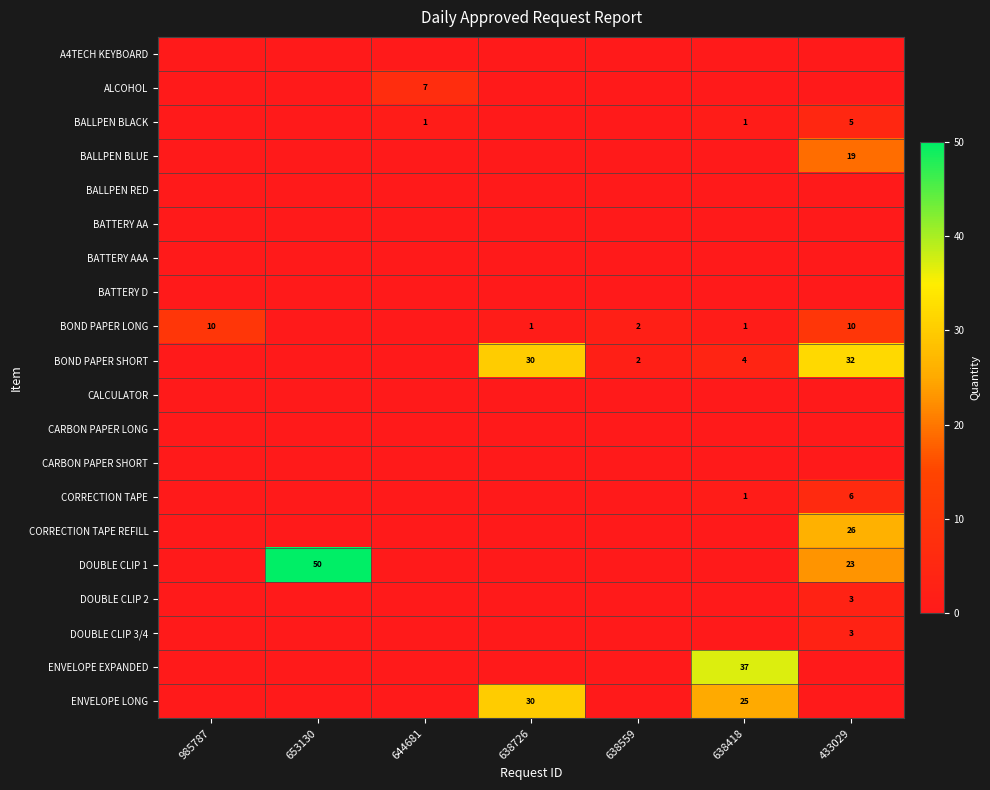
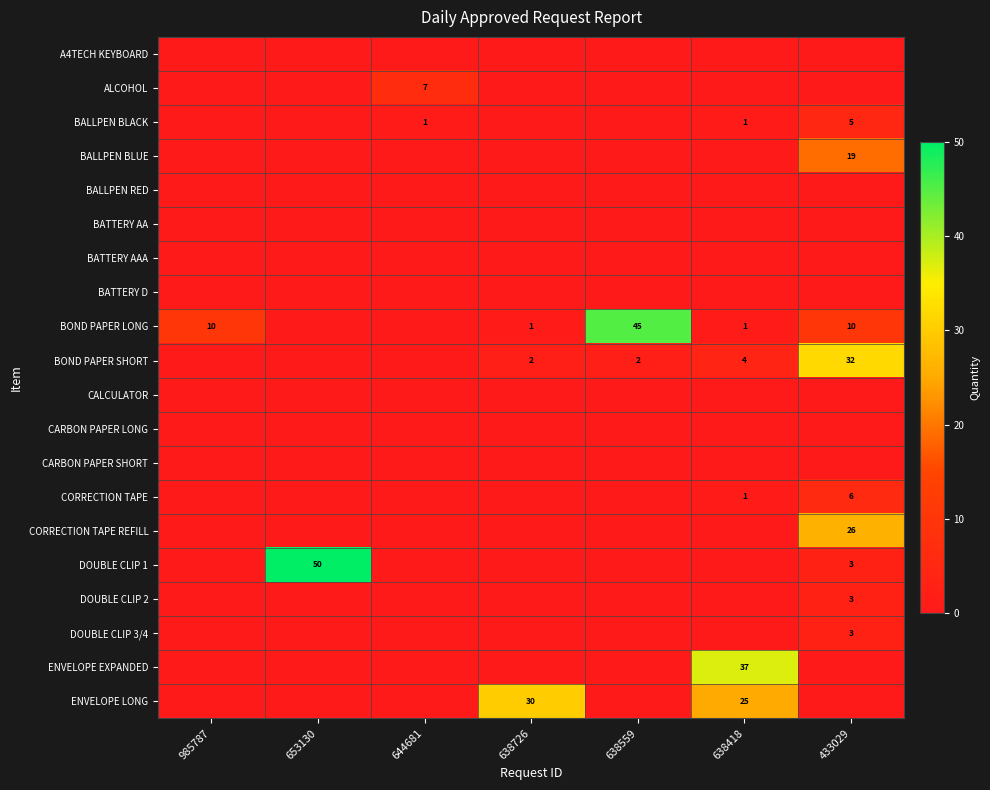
  {
    "ALCOHOL": {
      "644681": 7
    },
    "BALLPEN BLACK": {
      "644681": 1,
      "638418": 1,
      "433029": 5
    },
    "BALLPEN BLUE": {
      "433029": 19
    },
    "BOND PAPER LONG": {
      "985787": 10,
      "638726": 1,
-     "638559": 2,
+     "638559": 45,
      "638418": 1,
      "433029": 10
    },
    "BOND PAPER SHORT": {
-     "638726": 30,
+     "638726": 2,
      "638559": 2,
      "638418": 4,
      "433029": 32
    },
    "CORRECTION TAPE": {
      "638418": 1,
      "433029": 6
    },
    "CORRECTION TAPE REFILL": {
      "433029": 26
    },
    "DOUBLE CLIP 1": {
      "653130": 50,
-     "433029": 23
+     "433029": 3
    },
    "DOUBLE CLIP 2": {
      "433029": 3
    },
    "DOUBLE CLIP 3/4": {
      "433029": 3
    },
    "ENVELOPE EXPANDED": {
      "638418": 37
    },
    "ENVELOPE LONG": {
      "638726": 30,
      "638418": 25
    }
  }
